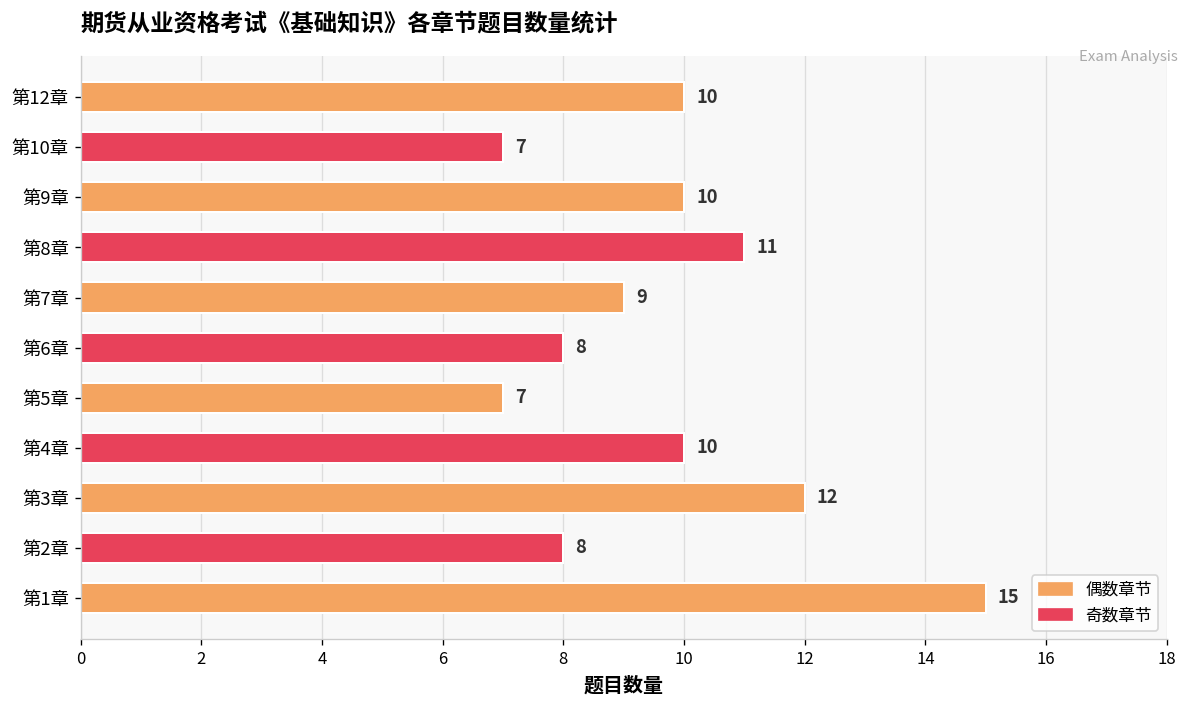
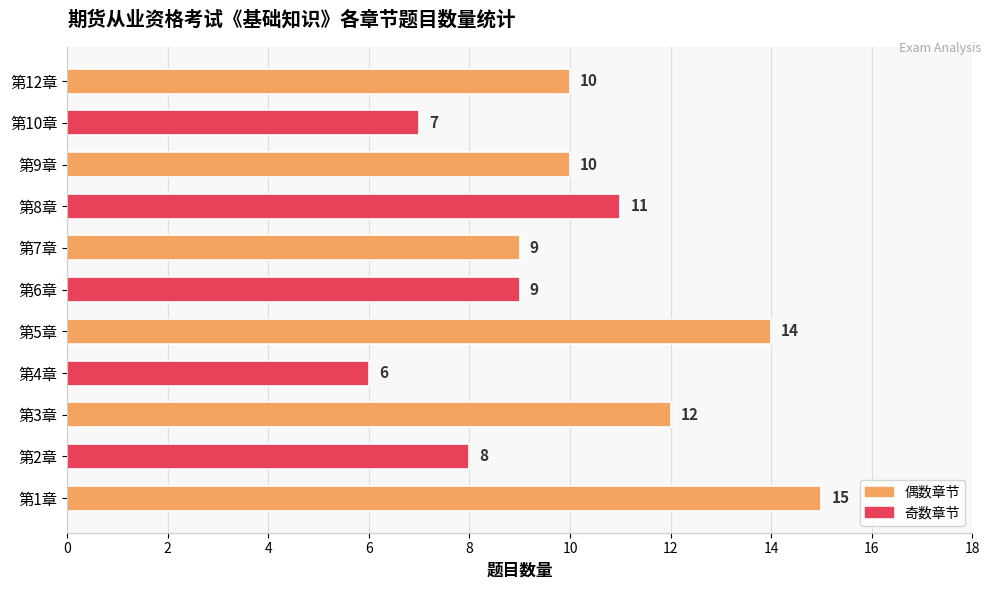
  {
    "第12章": 10,
    "第10章": 7,
    "第9章": 10,
    "第8章": 11,
    "第7章": 9,
-   "第6章": 8,
-   "第5章": 7,
-   "第4章": 10,
+   "第6章": 9,
+   "第5章": 14,
+   "第4章": 6,
    "第3章": 12,
    "第2章": 8,
    "第1章": 15
  }
